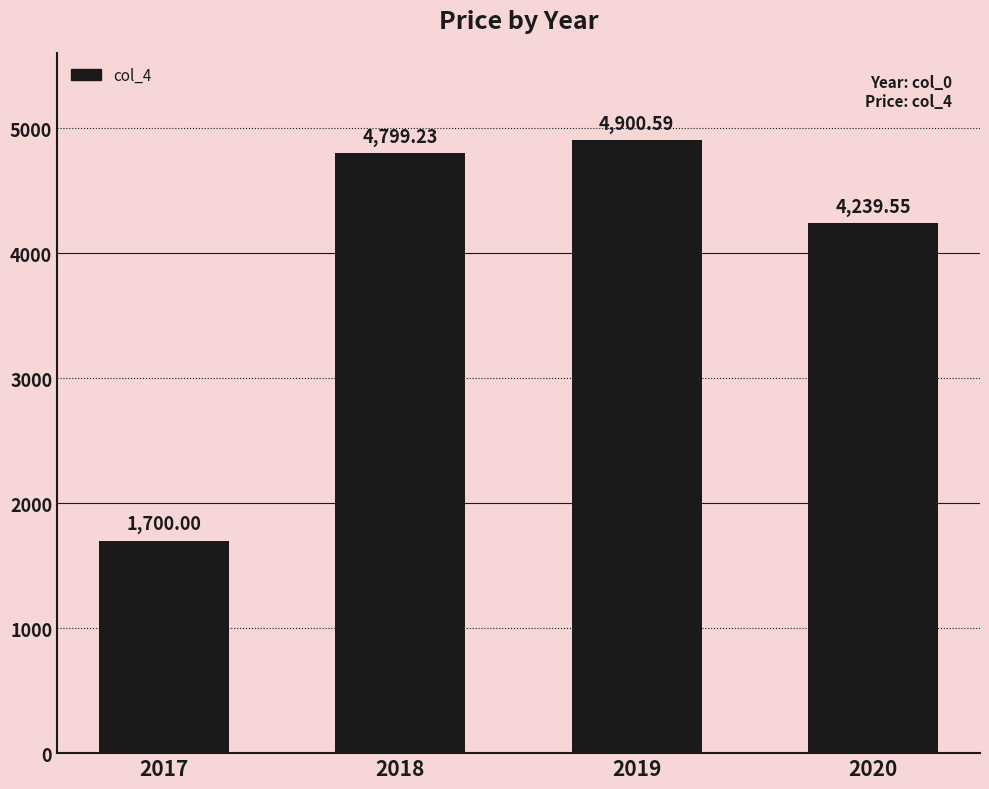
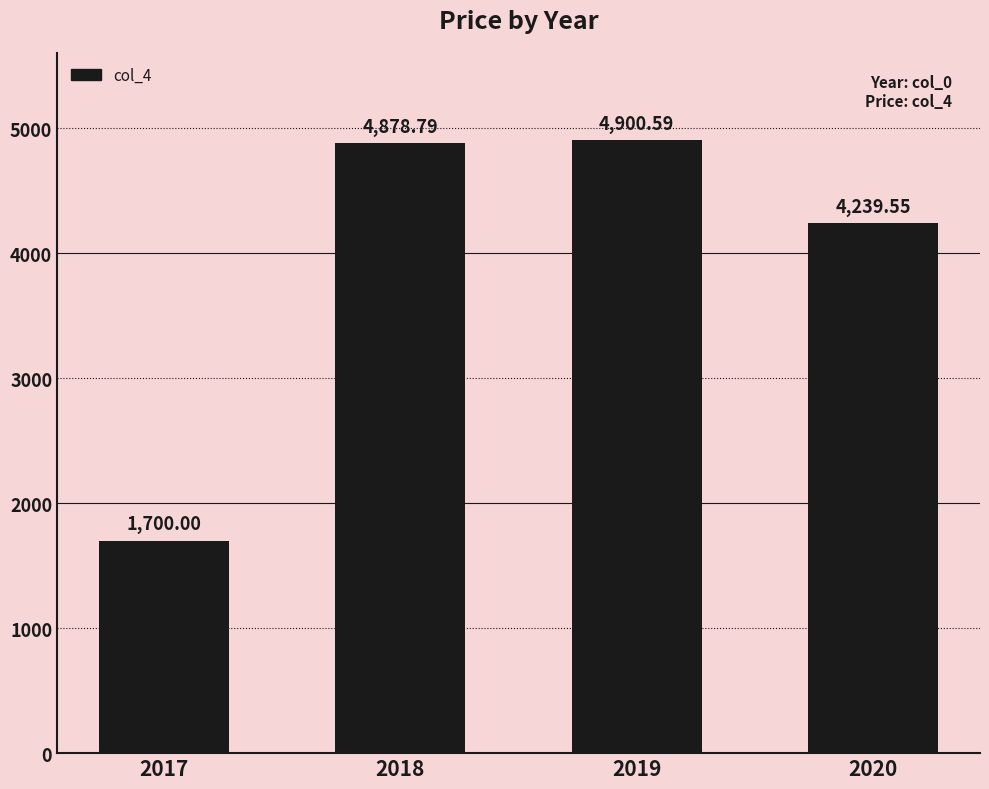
  {
    "2017": "1,700.00",
-   "2018": "4,799.23",
+   "2018": "4,878.79",
    "2019": "4,900.59",
    "2020": "4,239.55"
  }
